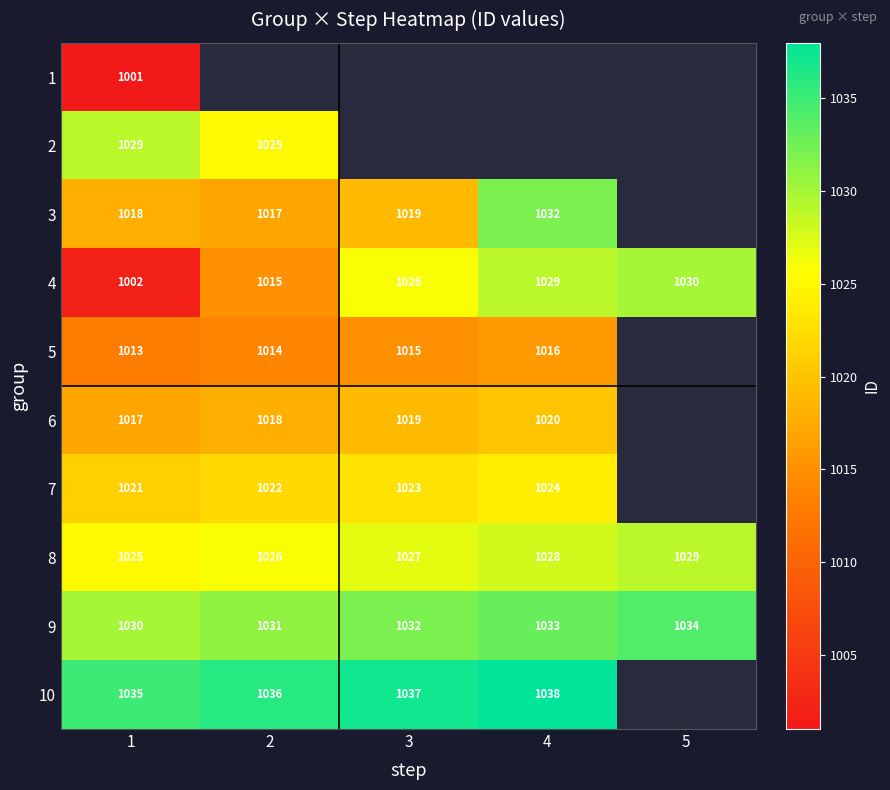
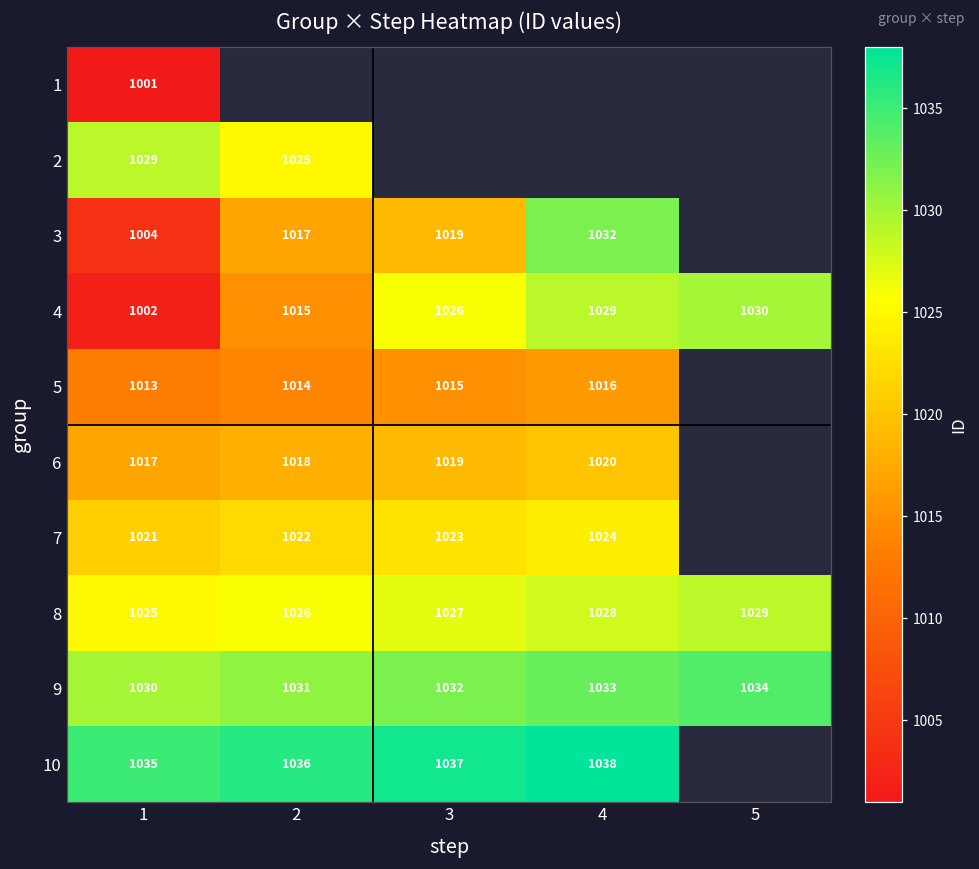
  {
    "1": {
      "1": 1001
    },
    "2": {
      "1": 1029,
      "2": 1025
    },
    "3": {
-     "1": 1018,
+     "1": 1004,
      "2": 1017,
      "3": 1019,
      "4": 1032
    },
    "4": {
      "1": 1002,
      "2": 1015,
      "3": 1026,
      "4": 1029,
      "5": 1030
    },
    "5": {
      "1": 1013,
      "2": 1014,
      "3": 1015,
      "4": 1016
    },
    "6": {
      "1": 1017,
      "2": 1018,
      "3": 1019,
      "4": 1020
    },
    "7": {
      "1": 1021,
      "2": 1022,
      "3": 1023,
      "4": 1024
    },
    "8": {
      "1": 1025,
      "2": 1026,
      "3": 1027,
      "4": 1028,
      "5": 1029
    },
    "9": {
      "1": 1030,
      "2": 1031,
      "3": 1032,
      "4": 1033,
      "5": 1034
    },
    "10": {
      "1": 1035,
      "2": 1036,
      "3": 1037,
      "4": 1038
    }
  }
